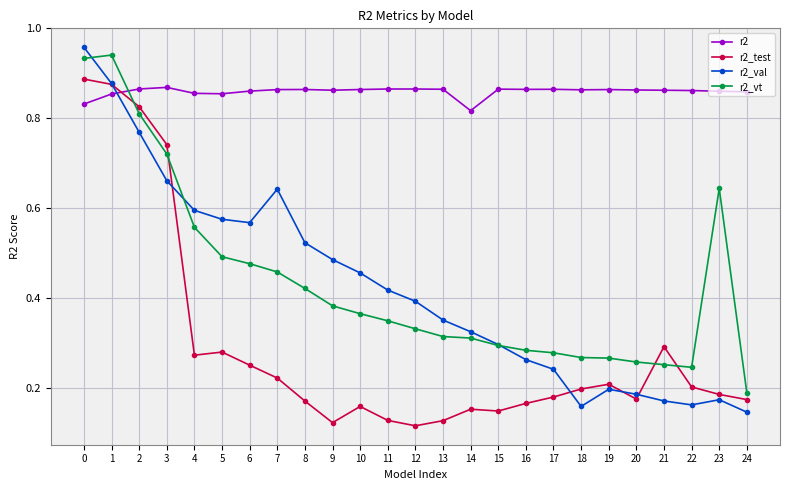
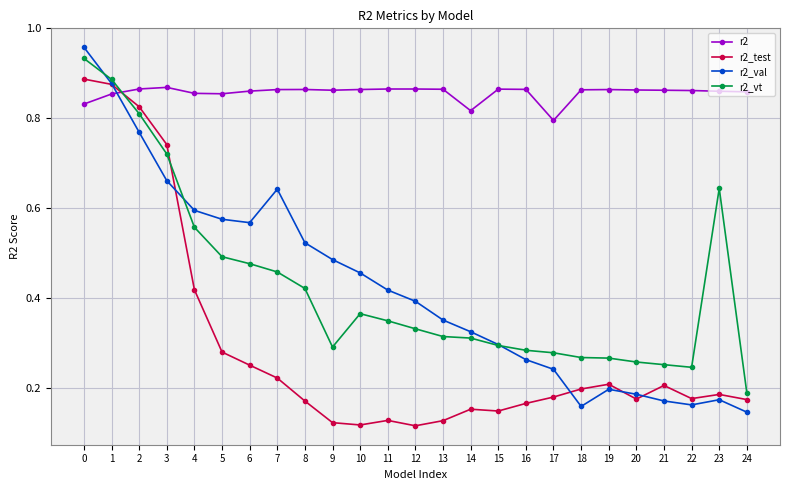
  {
    "r2": {
      "0": 0.83,
      "1": 0.85,
      "2": 0.87,
      "3": 0.87,
      "4": 0.86,
      "5": 0.85,
      "6": 0.86,
      "7": 0.86,
      "8": 0.86,
      "9": 0.86,
      "10": 0.86,
      "11": 0.87,
      "12": 0.87,
      "13": 0.86,
      "14": 0.82,
      "15": 0.87,
      "16": 0.86,
-     "17": 0.86,
+     "17": 0.80,
      "18": 0.86,
      "19": 0.86,
      "20": 0.86,
      "21": 0.86,
      "22": 0.86
    },
    "r2_test": {
      "0": 0.89,
      "2": 0.83,
      "3": 0.74,
-     "4": 0.27,
+     "4": 0.42,
      "5": 0.28,
      "6": 0.25,
      "7": 0.22,
      "8": 0.17,
      "9": 0.12,
-     "10": 0.16,
+     "10": 0.12,
      "11": 0.13,
      "12": 0.12,
      "13": 0.13,
      "14": 0.15,
      "15": 0.15,
      "16": 0.17,
      "17": 0.18,
      "18": 0.20,
      "19": 0.21,
      "20": 0.18,
-     "21": 0.29,
-     "22": 0.20,
+     "21": 0.21,
+     "22": 0.18,
      "23": 0.19,
      "24": 0.17
    },
    "r2_val": {
      "0": 0.96,
      "2": 0.77,
      "3": 0.66,
      "4": 0.60,
      "5": 0.58,
      "6": 0.57,
      "7": 0.64,
      "8": 0.52,
      "9": 0.49,
      "10": 0.46,
      "11": 0.42,
      "12": 0.39,
      "13": 0.35,
      "14": 0.33,
      "16": 0.26,
      "17": 0.24,
      "18": 0.16,
      "19": 0.20,
      "20": 0.19,
      "21": 0.17,
      "22": 0.16,
      "23": 0.17,
      "24": 0.15
    },
    "r2_vt": {
      "0": 0.93,
-     "1": 0.94,
+     "1": 0.89,
      "2": 0.81,
      "3": 0.72,
      "4": 0.56,
      "5": 0.49,
      "6": 0.48,
      "7": 0.46,
      "8": 0.42,
-     "9": 0.38,
+     "9": 0.29,
      "10": 0.37,
      "11": 0.35,
      "12": 0.33,
      "13": 0.32,
      "14": 0.31,
      "16": 0.28,
      "17": 0.28,
      "18": 0.27,
      "19": 0.27,
      "20": 0.26,
      "21": 0.25,
      "22": 0.25,
      "23": 0.64,
      "24": 0.19
    }
  }
